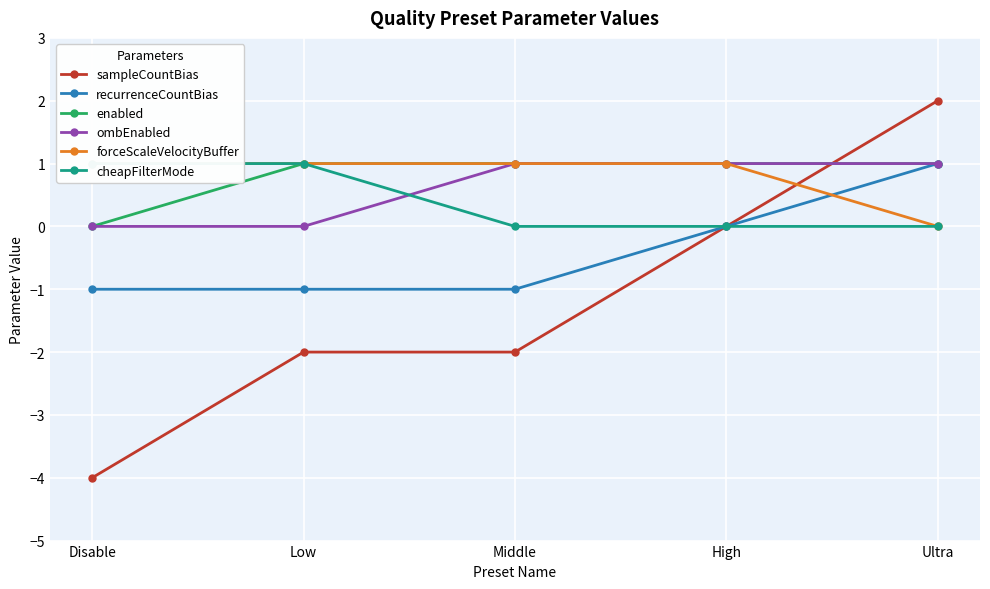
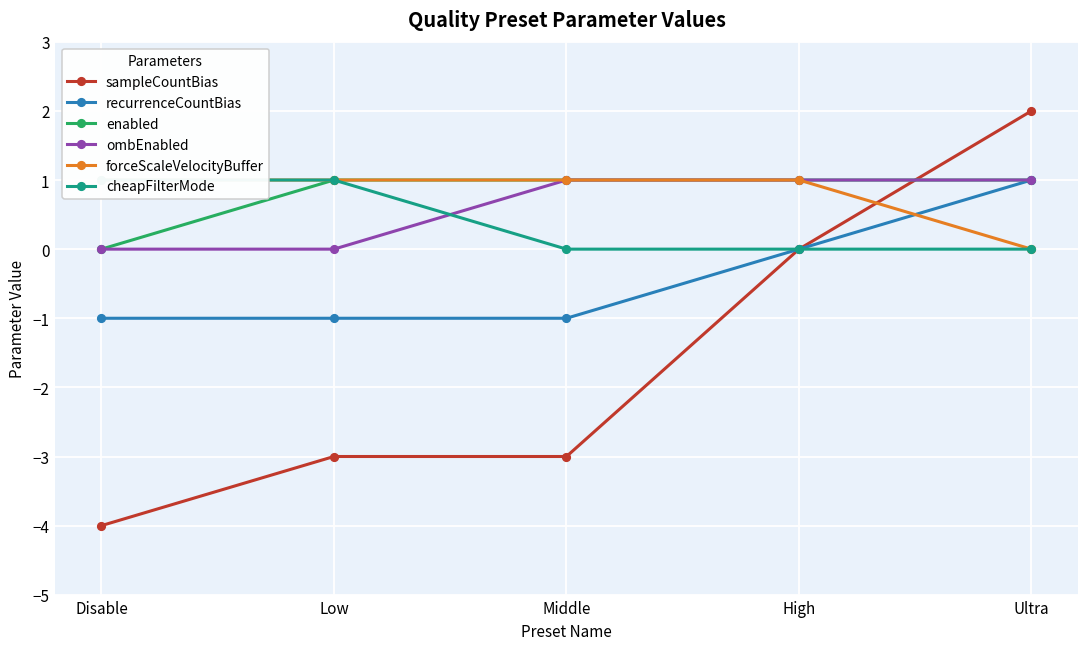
  {
    "sampleCountBias": {
      "Disable": -4,
-     "Low": -2,
-     "Middle": -2,
+     "Low": -3,
+     "Middle": -3,
      "Ultra": 2
    },
    "recurrenceCountBias": {
      "Disable": -1,
      "Low": -1,
      "Middle": -1
    },
    "ombEnabled": {
      "Low": 0
    }
  }
